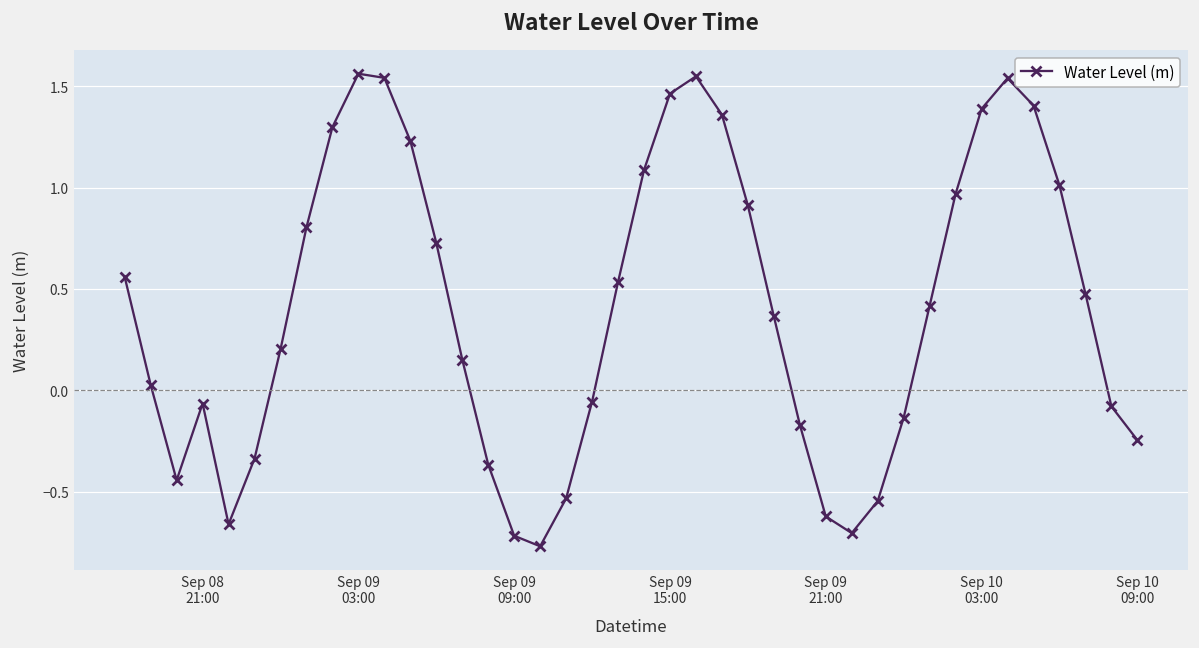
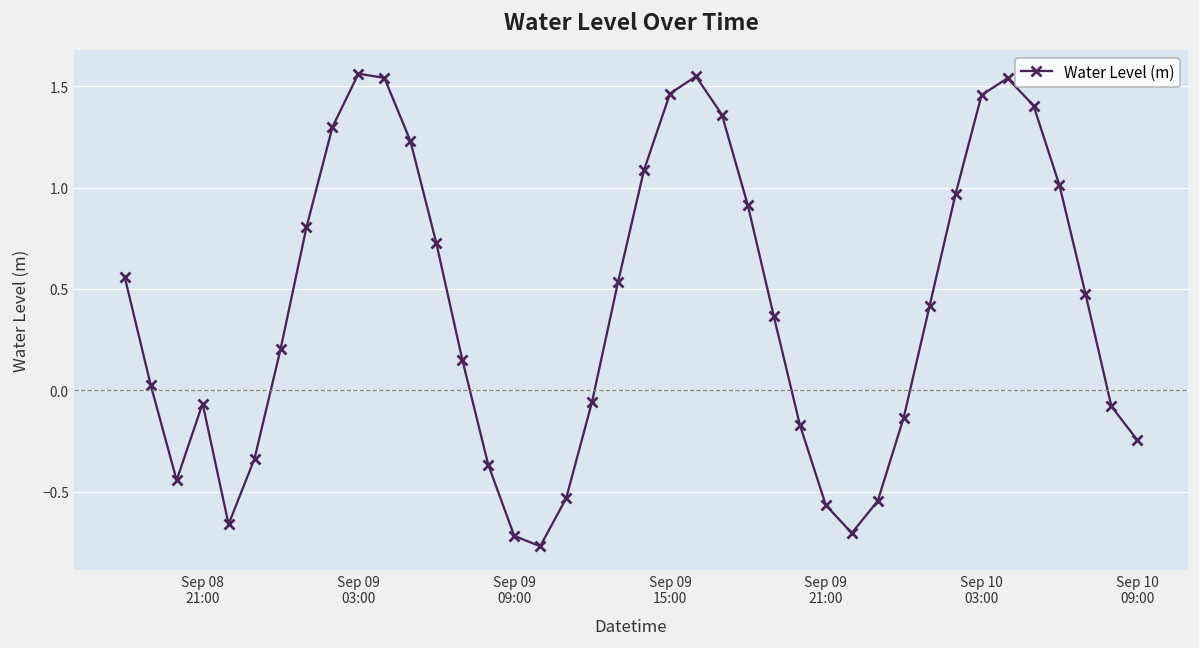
  {
    "Sep 08 21:00": -0.06,
    "Sep 09 03:00": 1.56,
    "Sep 09 09:00": -0.72,
    "Sep 09 15:00": 1.46,
-   "Sep 09 21:00": -0.62,
-   "Sep 10 03:00": 1.39,
+   "Sep 09 21:00": -0.57,
+   "Sep 10 03:00": 1.46,
    "Sep 10 09:00": -0.25
  }
